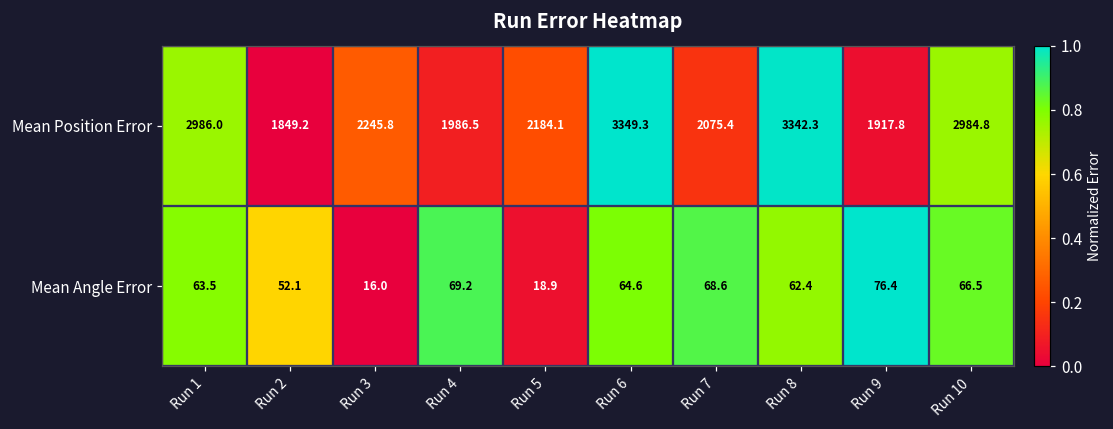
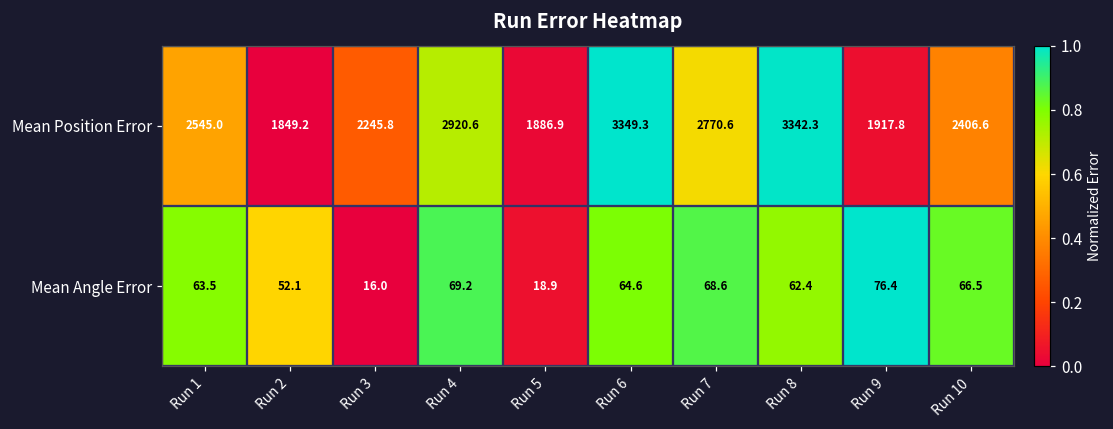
  {
    "Mean Position Error": {
-     "Run 1": 2986.0,
+     "Run 1": 2545.0,
      "Run 2": 1849.2,
      "Run 3": 2245.8,
-     "Run 4": 1986.5,
-     "Run 5": 2184.1,
+     "Run 4": 2920.6,
+     "Run 5": 1886.9,
      "Run 6": 3349.3,
-     "Run 7": 2075.4,
+     "Run 7": 2770.6,
      "Run 8": 3342.3,
      "Run 9": 1917.8,
-     "Run 10": 2984.8
+     "Run 10": 2406.6
    },
    "Mean Angle Error": {
      "Run 1": 63.5,
      "Run 2": 52.1,
      "Run 3": 16.0,
      "Run 4": 69.2,
      "Run 5": 18.9,
      "Run 6": 64.6,
      "Run 7": 68.6,
      "Run 8": 62.4,
      "Run 9": 76.4,
      "Run 10": 66.5
    }
  }
